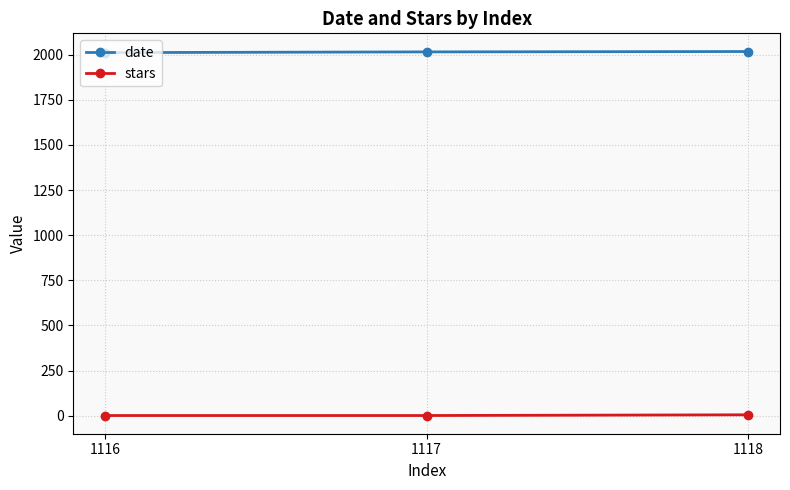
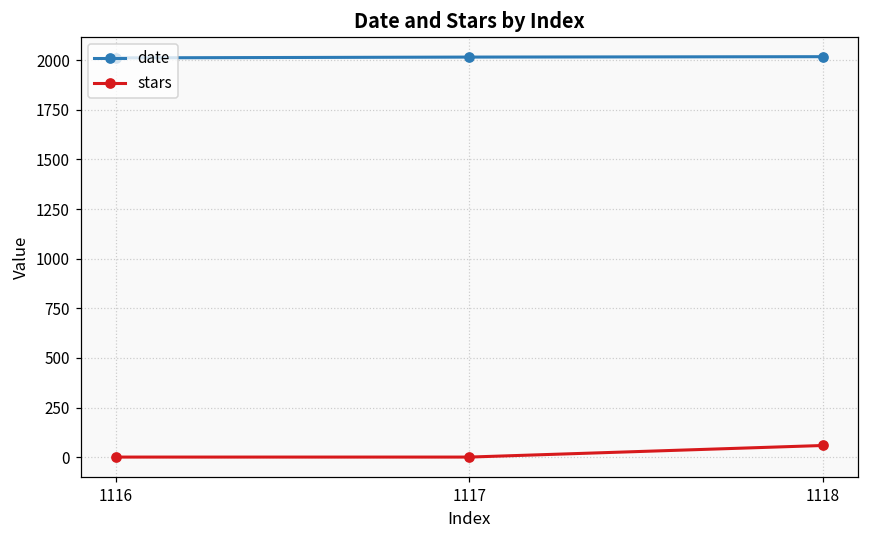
  {
    "date": {
      "1117": 2020,
      "1118": 2020
    },
    "stars": {
      "1116": 0,
      "1117": 0,
-     "1118": 10
+     "1118": 60
    }
  }
